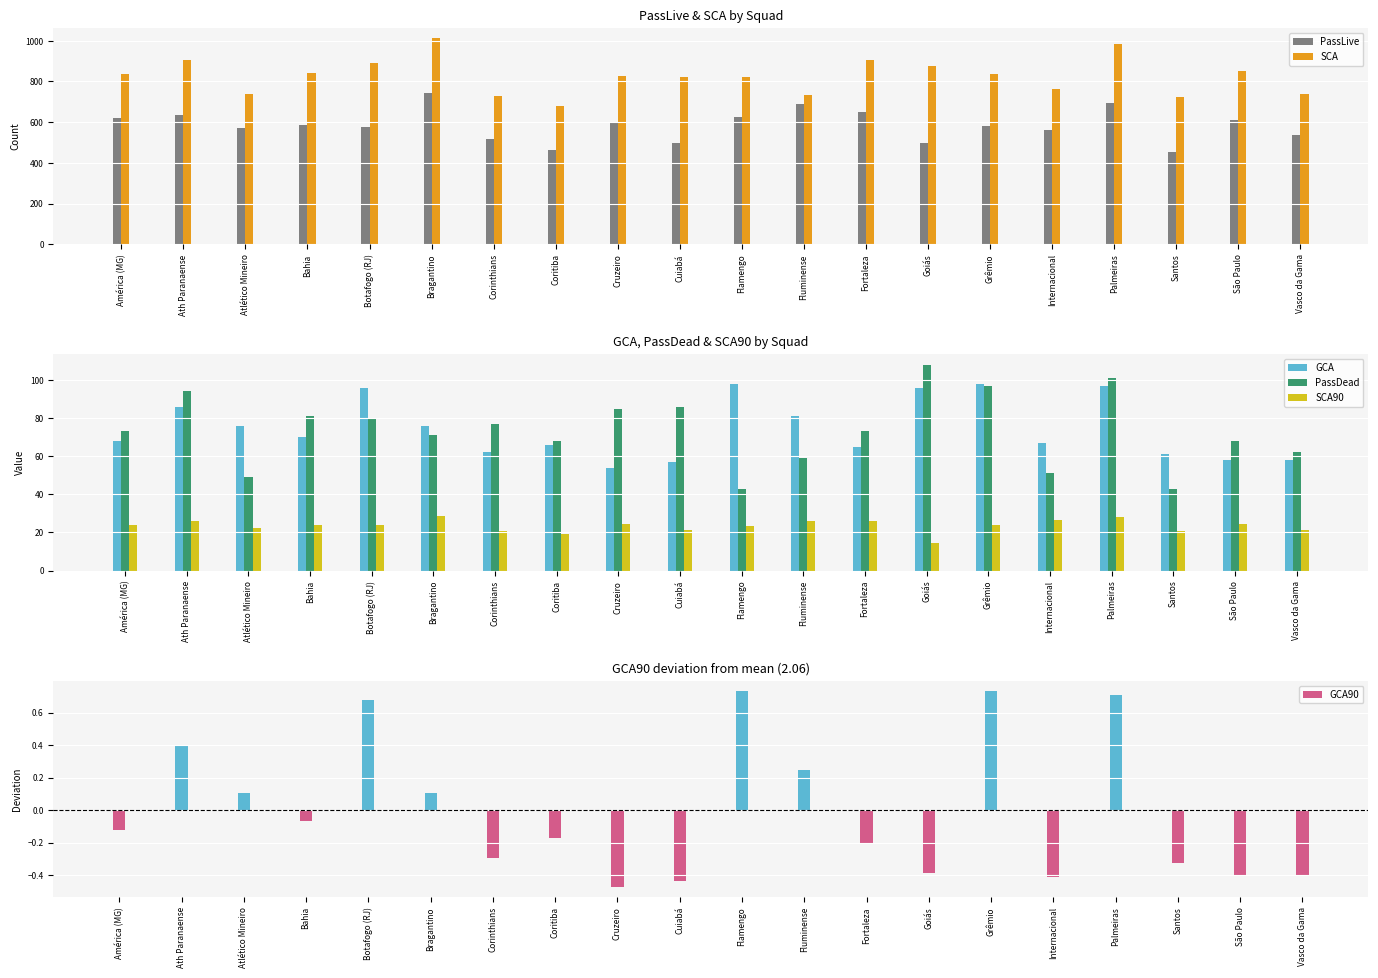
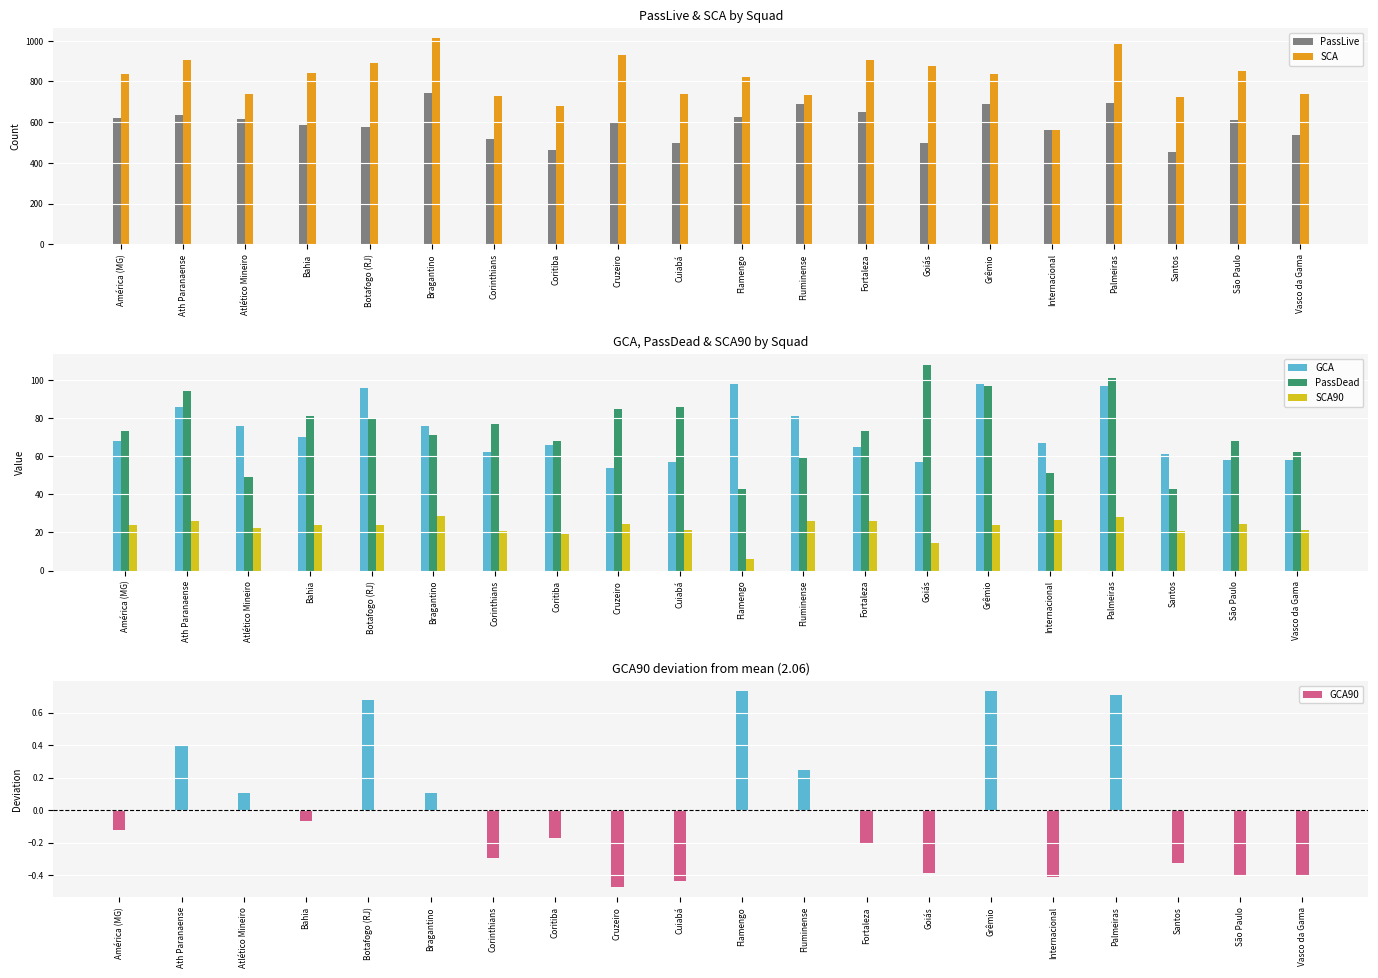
  {
    "PassLive & SCA by Squad": {
      "PassLive": {
        "América (MG)": 620,
        "Ath Paranaense": 630,
-       "Atlético Mineiro": 570,
+       "Atlético Mineiro": 620,
        "Bahia": 580,
        "Botafogo (RJ)": 580,
        "Bragantino": 740,
        "Corinthians": 520,
        "Coritiba": 460,
        "Cruzeiro": 590,
        "Cuiabá": 500,
        "Flamengo": 620,
        "Fluminense": 690,
        "Fortaleza": 650,
        "Goiás": 500,
-       "Grêmio": 580,
+       "Grêmio": 690,
        "Internacional": 560,
        "Palmeiras": 690,
        "Santos": 450,
        "São Paulo": 610,
        "Vasco da Gama": 540
      },
      "SCA": {
        "América (MG)": 840,
        "Ath Paranaense": 910,
        "Atlético Mineiro": 740,
        "Bahia": 840,
        "Botafogo (RJ)": 890,
        "Bragantino": 1010,
        "Corinthians": 730,
        "Coritiba": 680,
-       "Cruzeiro": 830,
-       "Cuiabá": 820,
+       "Cruzeiro": 930,
+       "Cuiabá": 740,
        "Flamengo": 820,
        "Fluminense": 730,
        "Fortaleza": 910,
        "Goiás": 880,
        "Grêmio": 840,
-       "Internacional": 760,
+       "Internacional": 560,
        "Palmeiras": 980,
        "Santos": 720,
        "São Paulo": 850,
        "Vasco da Gama": 740
      }
    },
    "GCA, PassDead & SCA90 by Squad": {
      "GCA": {
        "América (MG)": 68,
        "Ath Paranaense": 86,
        "Atlético Mineiro": 76,
        "Bahia": 70,
        "Botafogo (RJ)": 96,
        "Bragantino": 76,
        "Corinthians": 62,
        "Coritiba": 66,
        "Cruzeiro": 54,
        "Cuiabá": 57,
        "Flamengo": 98,
        "Fluminense": 81,
        "Fortaleza": 65,
-       "Goiás": 96,
+       "Goiás": 57,
        "Grêmio": 98,
        "Internacional": 67,
        "Palmeiras": 97,
        "Santos": 61,
        "São Paulo": 58,
        "Vasco da Gama": 58
      },
      "PassDead": {
        "América (MG)": 73,
        "Ath Paranaense": 94,
        "Atlético Mineiro": 49,
        "Bahia": 81,
        "Botafogo (RJ)": 80,
        "Bragantino": 71,
        "Corinthians": 77,
        "Coritiba": 68,
        "Cruzeiro": 85,
        "Cuiabá": 86,
        "Flamengo": 43,
        "Fluminense": 59,
        "Fortaleza": 73,
        "Goiás": 108,
        "Grêmio": 97,
        "Internacional": 51,
        "Palmeiras": 101,
        "Santos": 43,
        "São Paulo": 68,
        "Vasco da Gama": 62
      },
      "SCA90": {
        "América (MG)": 24,
        "Ath Paranaense": 26,
        "Atlético Mineiro": 22,
        "Bahia": 24,
        "Botafogo (RJ)": 24,
        "Bragantino": 29,
        "Corinthians": 21,
        "Coritiba": 19,
        "Cruzeiro": 24,
        "Cuiabá": 21,
-       "Flamengo": 23,
+       "Flamengo": 6,
        "Fluminense": 26,
        "Fortaleza": 26,
        "Goiás": 15,
        "Grêmio": 24,
        "Internacional": 26,
        "Palmeiras": 28,
        "Santos": 21,
        "São Paulo": 24,
        "Vasco da Gama": 21
      }
    },
    "GCA90 deviation from mean (2.06)": {
      "América (MG)": -0.12,
      "Ath Paranaense": 0.40,
      "Atlético Mineiro": 0.11,
      "Bahia": -0.06,
      "Botafogo (RJ)": 0.68,
      "Bragantino": 0.11,
      "Corinthians": -0.29,
      "Coritiba": -0.17,
      "Cruzeiro": -0.47,
      "Cuiabá": -0.43,
      "Flamengo": 0.74,
      "Fluminense": 0.25,
      "Fortaleza": -0.20,
      "Goiás": -0.38,
      "Grêmio": 0.74,
      "Internacional": -0.41,
      "Palmeiras": 0.71,
      "Santos": -0.32,
      "São Paulo": -0.40,
      "Vasco da Gama": -0.40
    }
  }
